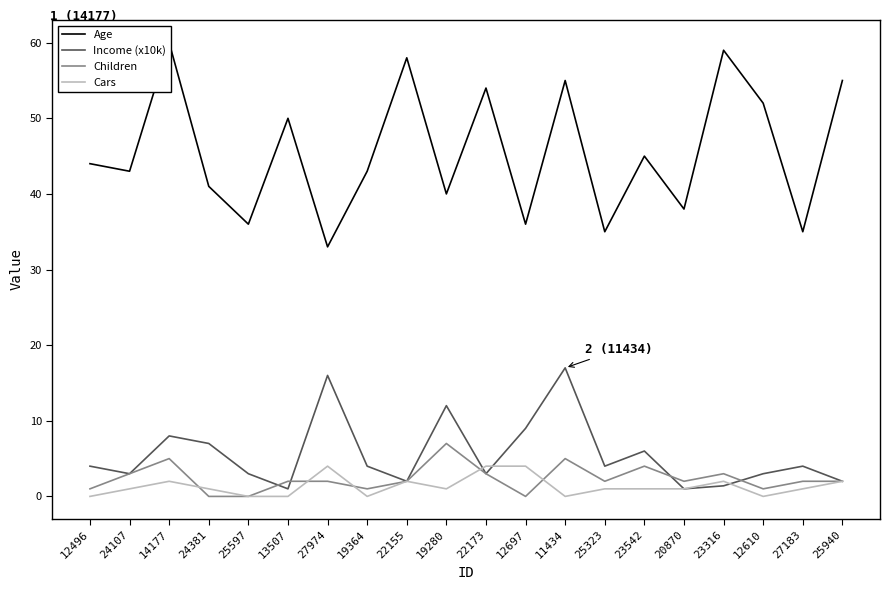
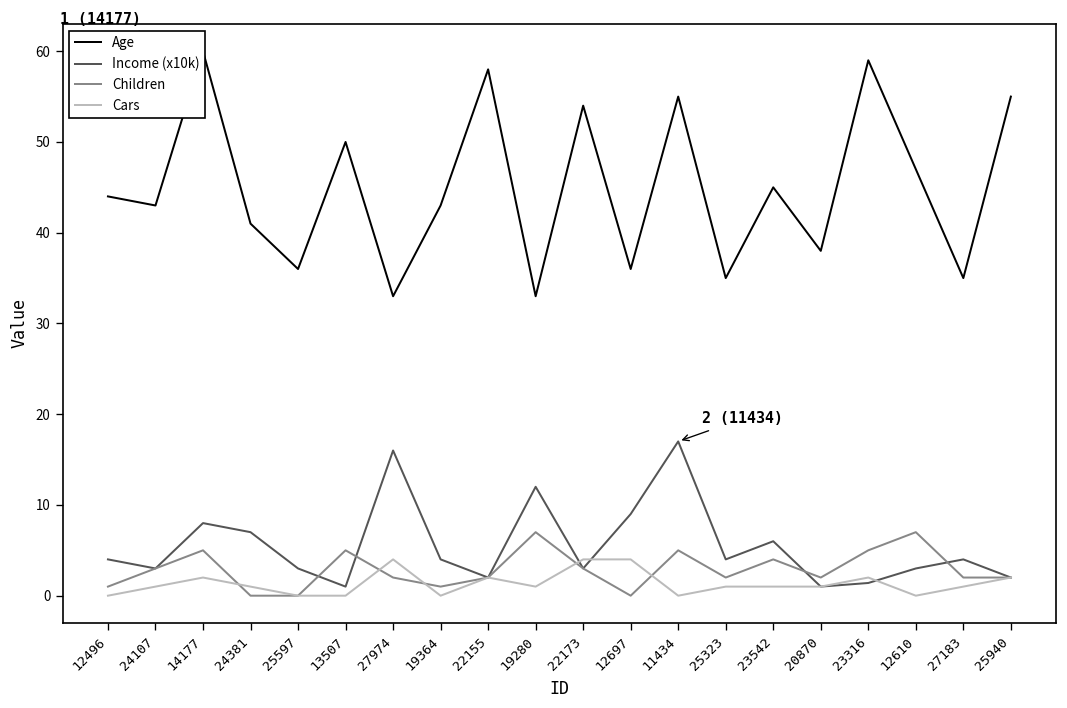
  {
    "Age": {
      "12496": 44,
      "24107": 43,
      "24381": 41,
      "25597": 36,
      "13507": 50,
      "27974": 33,
      "19364": 43,
      "22155": 58,
-     "19280": 40,
+     "19280": 33,
      "22173": 54,
      "12697": 36,
      "11434": 55,
      "25323": 35,
      "23542": 45,
      "20870": 38,
      "23316": 59,
-     "12610": 52,
+     "12610": 47,
      "27183": 35,
      "25940": 55
    },
    "Income (x10k)": {
      "12496": 4,
      "14177": 8,
      "24381": 7,
      "25597": 3,
      "13507": 1,
      "27974": 16,
      "19364": 4,
      "19280": 12,
      "12697": 9,
      "25323": 4,
      "23542": 6,
      "23316": 1,
      "12610": 3,
      "27183": 4
    },
    "Children": {
      "12496": 1,
      "14177": 5,
      "24381": 0,
-     "13507": 2,
+     "13507": 5,
      "27974": 2,
      "19364": 1,
      "19280": 7,
      "12697": 0,
      "11434": 5,
      "25323": 2,
      "23542": 4,
      "20870": 2,
-     "23316": 3,
-     "12610": 1,
+     "23316": 5,
+     "12610": 7,
      "27183": 2
    },
    "Cars": {
      "12496": 0,
      "24107": 1,
      "14177": 2,
      "24381": 1,
      "13507": 0,
      "27974": 4,
      "19364": 0,
      "19280": 1,
      "22173": 4,
      "12697": 4,
      "11434": 0,
      "25323": 1,
      "23542": 1,
      "23316": 2,
      "12610": 0,
      "27183": 1
    }
  }
